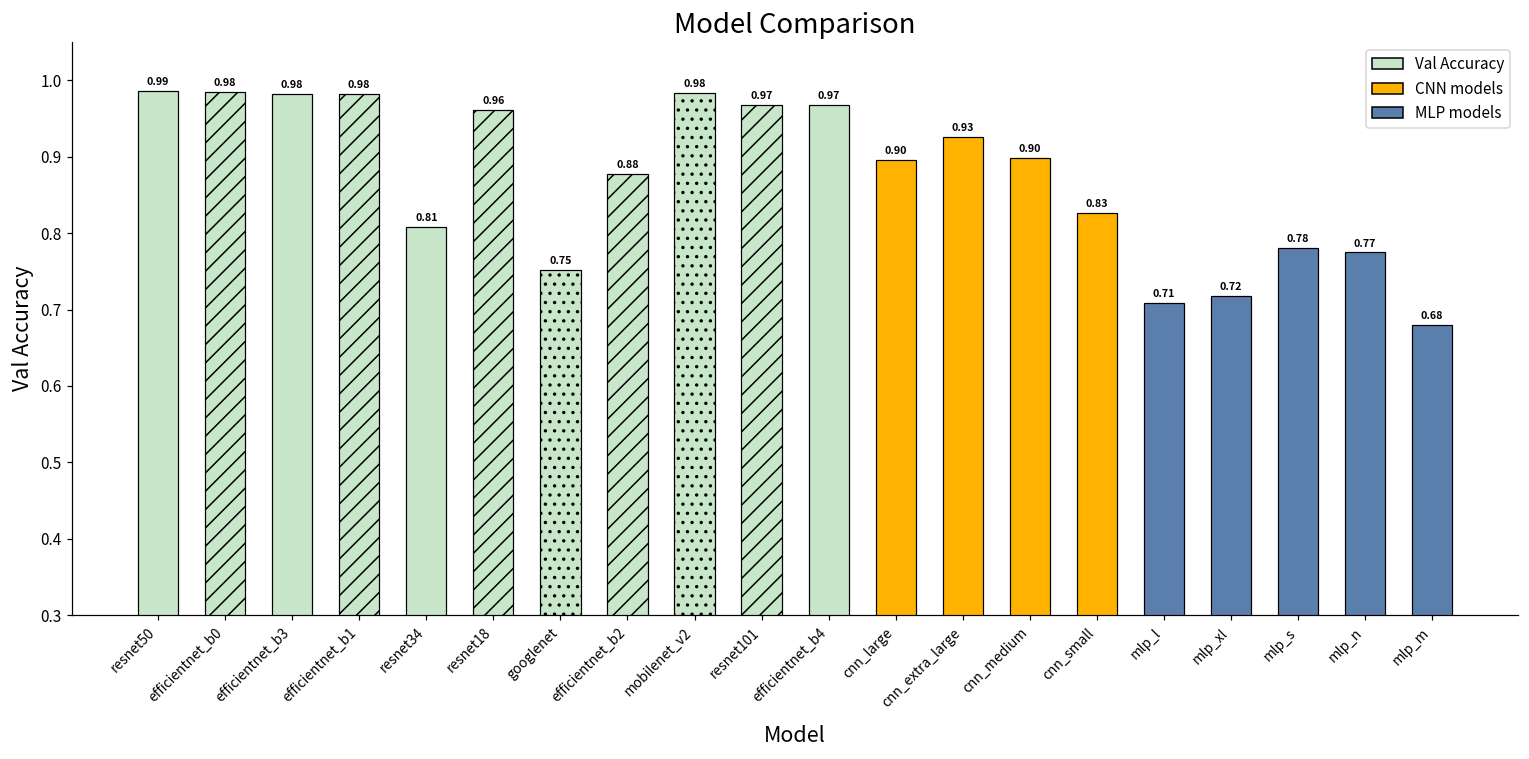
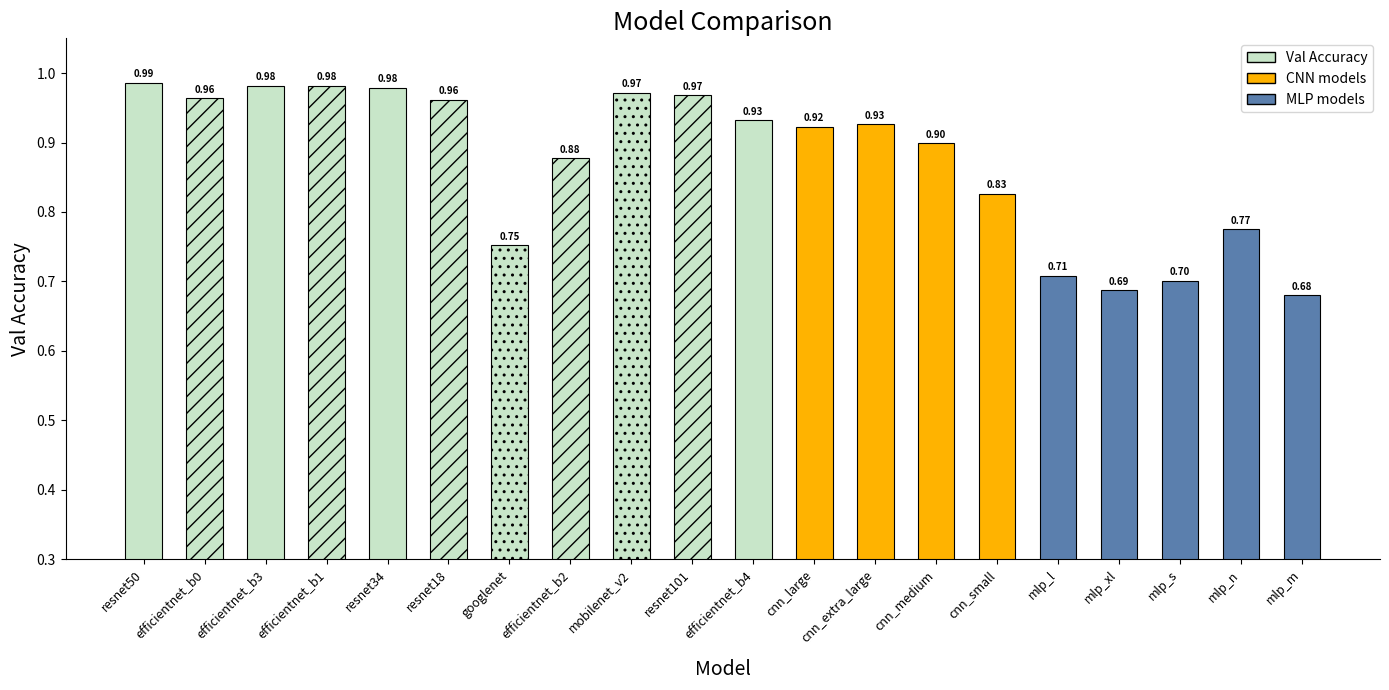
  {
    "resnet50": 0.99,
-   "efficientnet_b0": 0.98,
+   "efficientnet_b0": 0.96,
    "efficientnet_b3": 0.98,
    "efficientnet_b1": 0.98,
-   "resnet34": 0.81,
+   "resnet34": 0.98,
    "resnet18": 0.96,
    "googlenet": 0.75,
    "efficientnet_b2": 0.88,
-   "mobilenet_v2": 0.98,
+   "mobilenet_v2": 0.97,
    "resnet101": 0.97,
-   "efficientnet_b4": 0.97,
-   "cnn_large": 0.90,
+   "efficientnet_b4": 0.93,
+   "cnn_large": 0.92,
    "cnn_extra_large": 0.93,
    "cnn_medium": 0.90,
    "cnn_small": 0.83,
    "mlp_l": 0.71,
-   "mlp_xl": 0.72,
-   "mlp_s": 0.78,
+   "mlp_xl": 0.69,
+   "mlp_s": 0.70,
    "mlp_n": 0.77,
    "mlp_m": 0.68
  }
